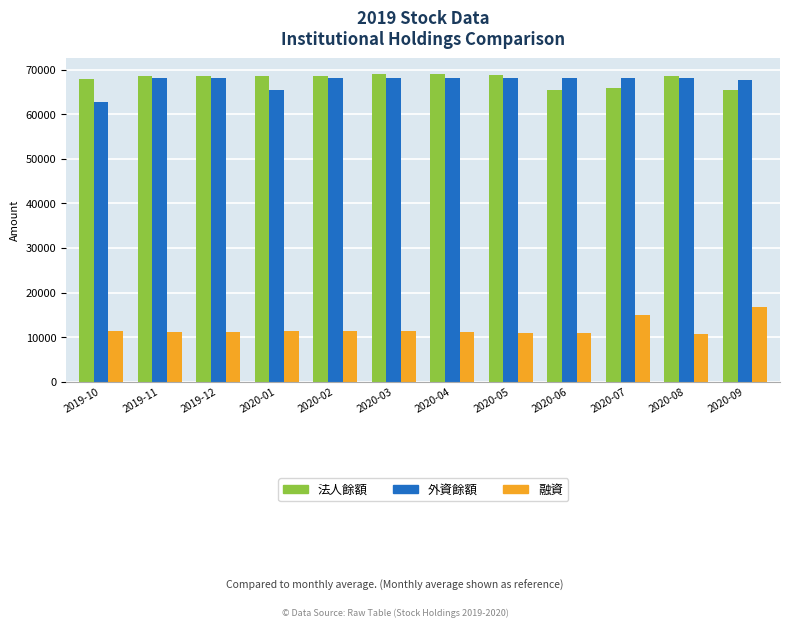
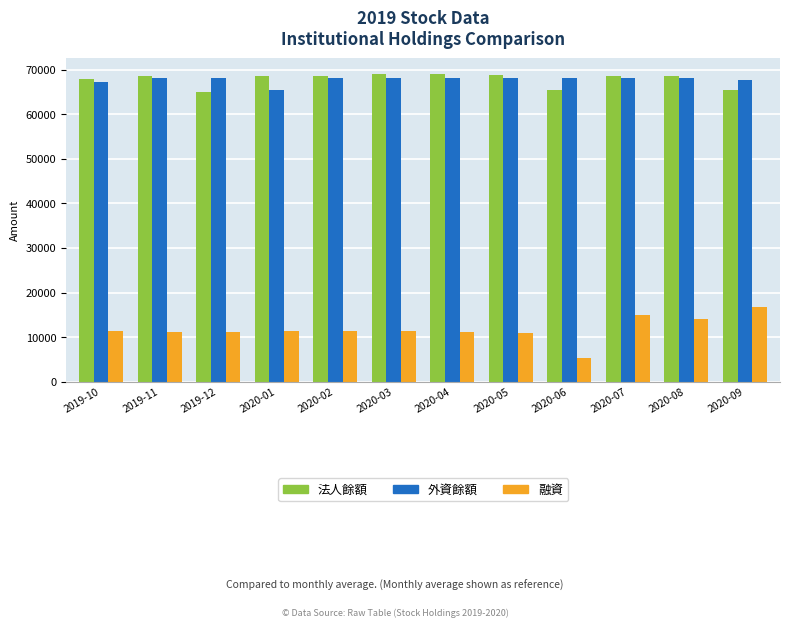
  {
    "法人餘額": {
      "2019-10": 68000,
      "2019-11": 69000,
-     "2019-12": 69000,
+     "2019-12": 65000,
      "2020-01": 69000,
      "2020-02": 69000,
      "2020-03": 69000,
      "2020-04": 69000,
      "2020-05": 69000,
      "2020-06": 65000,
-     "2020-07": 66000,
+     "2020-07": 69000,
      "2020-08": 69000,
      "2020-09": 65000
    },
    "外資餘額": {
-     "2019-10": 63000,
+     "2019-10": 67000,
      "2019-11": 68000,
      "2019-12": 68000,
      "2020-01": 66000,
      "2020-02": 68000,
      "2020-03": 68000,
      "2020-04": 68000,
      "2020-05": 68000,
      "2020-06": 68000,
      "2020-07": 68000,
      "2020-08": 68000,
      "2020-09": 68000
    },
    "融資": {
      "2019-10": 11000,
      "2019-11": 11000,
      "2019-12": 11000,
      "2020-01": 11000,
      "2020-02": 11000,
      "2020-03": 11000,
      "2020-04": 11000,
      "2020-05": 11000,
-     "2020-06": 11000,
+     "2020-06": 5000,
      "2020-07": 15000,
-     "2020-08": 11000,
+     "2020-08": 14000,
      "2020-09": 17000
    }
  }
